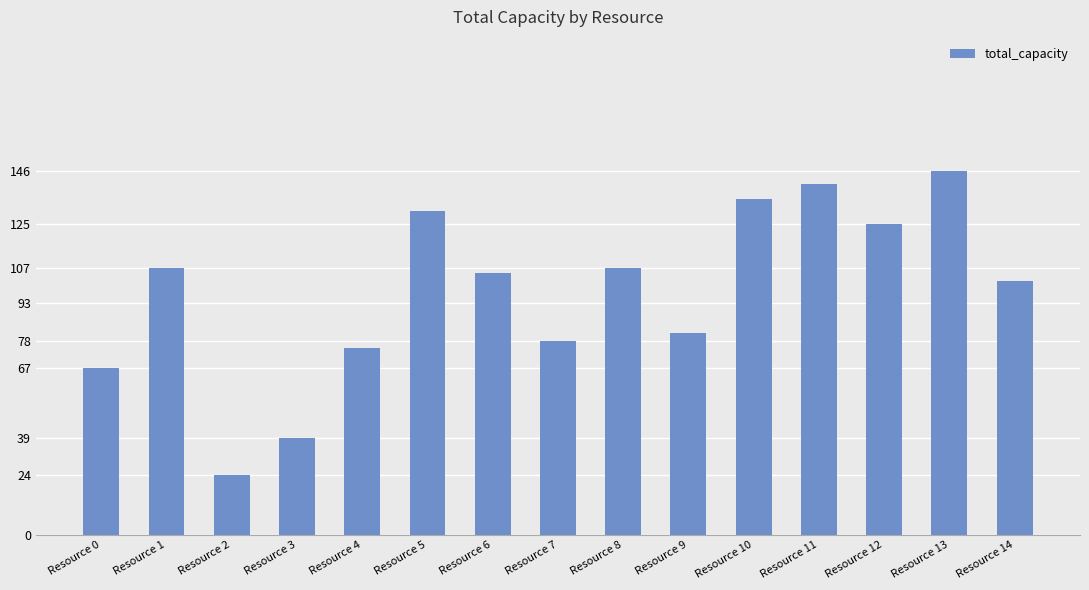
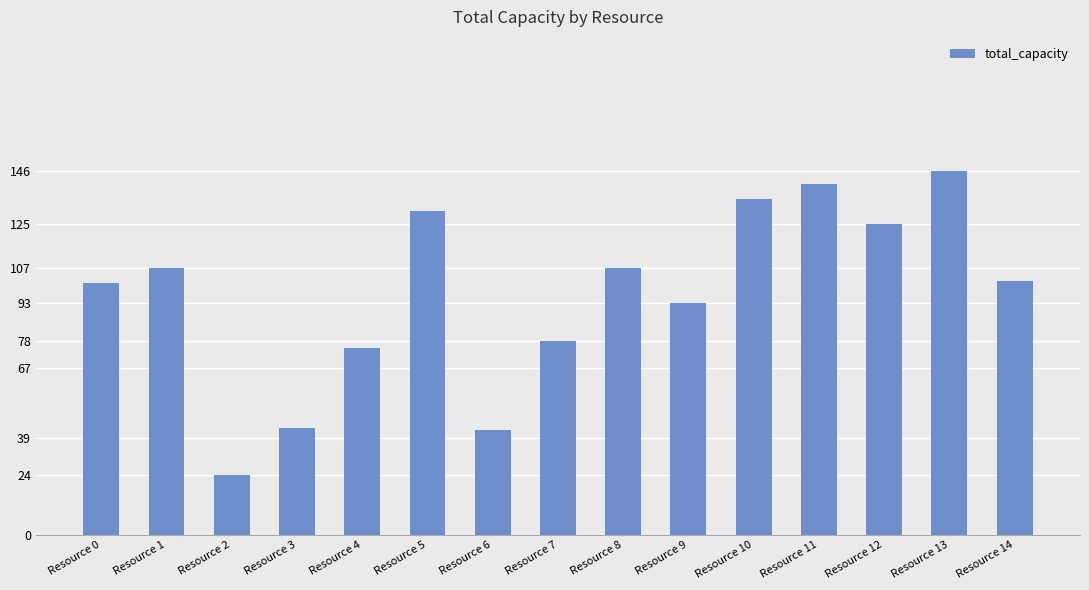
  {
-   "Resource 0": 67,
+   "Resource 0": 101,
    "Resource 1": 107,
    "Resource 2": 24,
-   "Resource 3": 39,
+   "Resource 3": 43,
    "Resource 4": 75,
    "Resource 5": 130,
-   "Resource 6": 105,
+   "Resource 6": 42,
    "Resource 7": 78,
    "Resource 8": 107,
-   "Resource 9": 81,
+   "Resource 9": 93,
    "Resource 10": 135,
    "Resource 11": 141,
    "Resource 12": 125,
    "Resource 13": 146,
    "Resource 14": 102
  }
